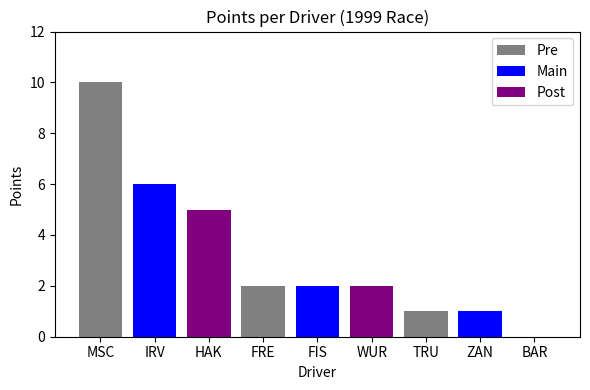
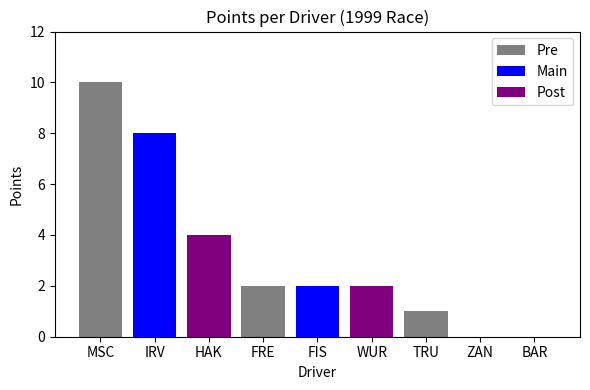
  {
    "MSC": 10,
-   "IRV": 6,
-   "HAK": 5,
+   "IRV": 8,
+   "HAK": 4,
    "FRE": 2,
    "FIS": 2,
    "WUR": 2,
    "TRU": 1,
-   "ZAN": 1,
+   "ZAN": 0,
    "BAR": 0
  }
